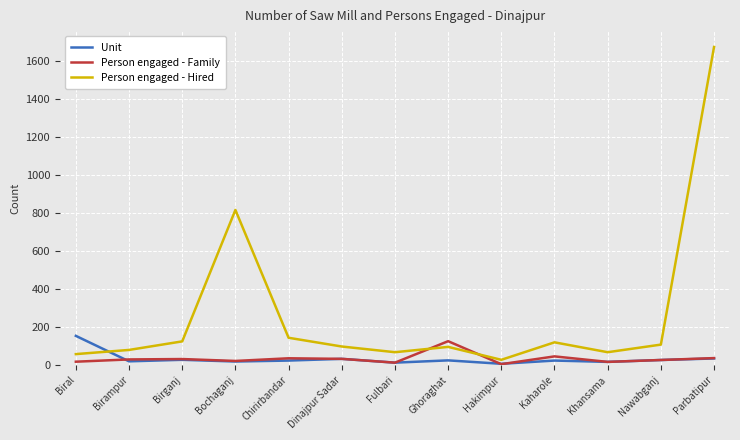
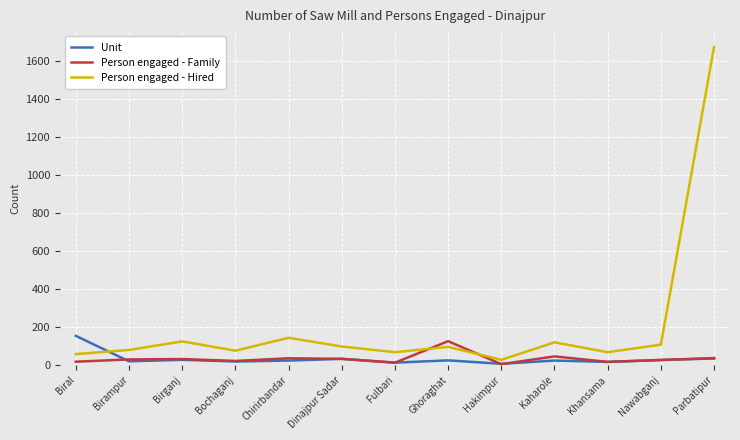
  {
    "Unit": {
      "Biral": 150,
      "Ghoraghat": 30,
      "Kaharole": 20
    },
    "Person engaged - Family": {
      "Biral": 20,
      "Ghoraghat": 130,
      "Kaharole": 50
    },
    "Person engaged - Hired": {
      "Biral": 60,
      "Birampur": 80,
      "Birganj": 130,
-     "Bochaganj": 820,
+     "Bochaganj": 80,
      "Chirirbandar": 140,
      "Dinajpur Sadar": 100,
      "Fulbari": 70,
      "Ghoraghat": 100,
      "Hakimpur": 30,
      "Kaharole": 120,
      "Khansama": 70,
      "Nawabganj": 110,
      "Parbatipur": 1680
    }
  }
